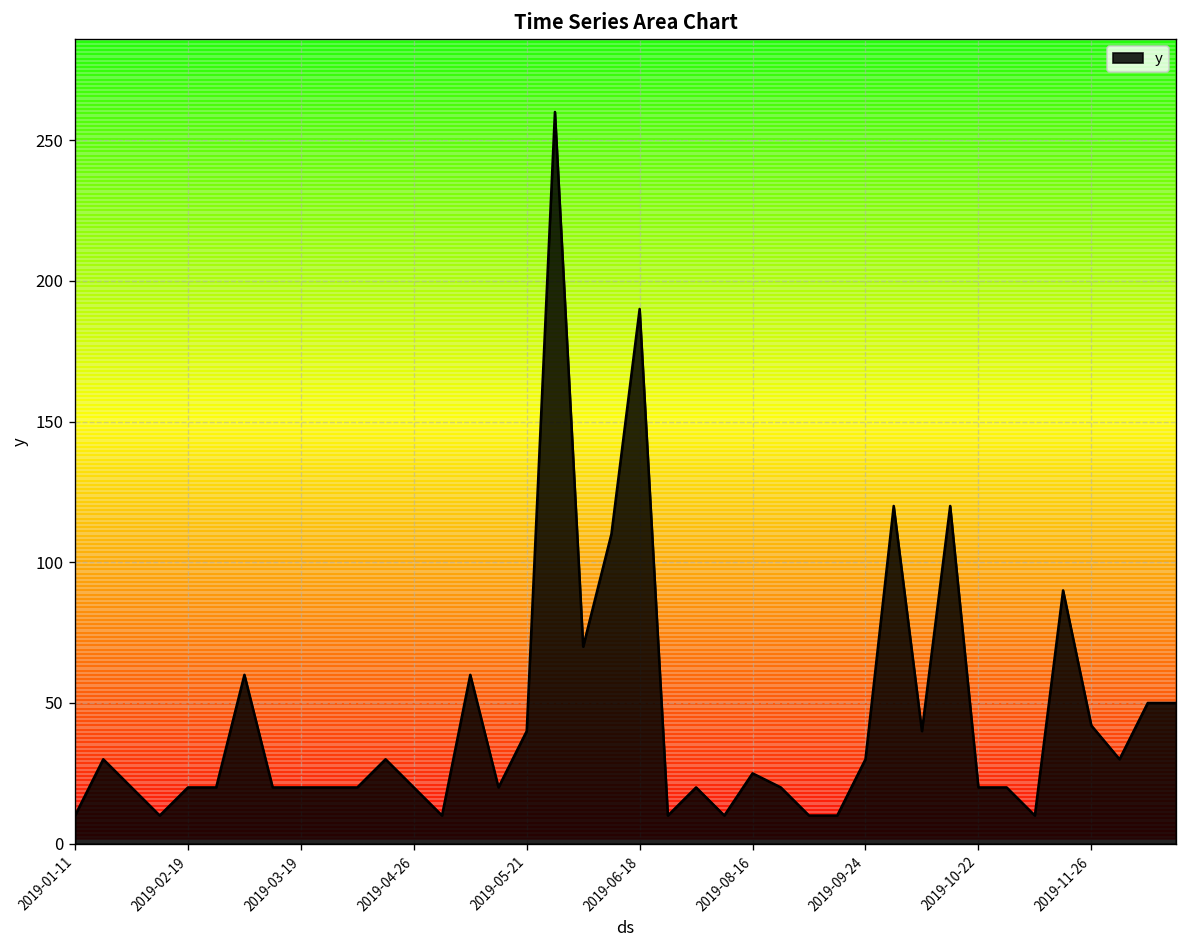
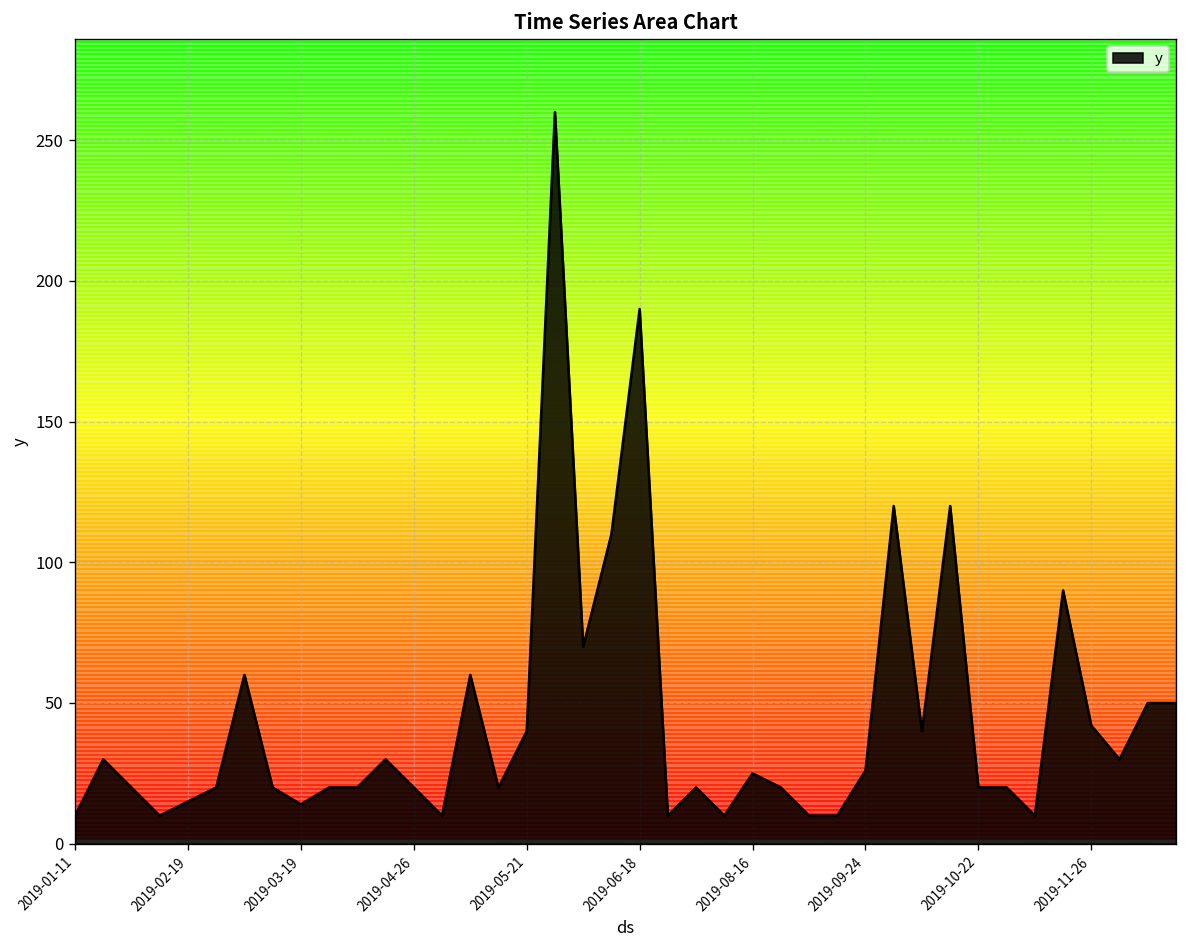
  {
    "2019-01-11": 10,
-   "2019-02-19": 20,
-   "2019-03-19": 20,
+   "2019-02-19": 15,
+   "2019-03-19": 14,
    "2019-04-26": 20,
    "2019-05-21": 40,
    "2019-06-18": 190,
    "2019-08-16": 25,
-   "2019-09-24": 30,
+   "2019-09-24": 26,
    "2019-10-22": 20,
    "2019-11-26": 42
  }
